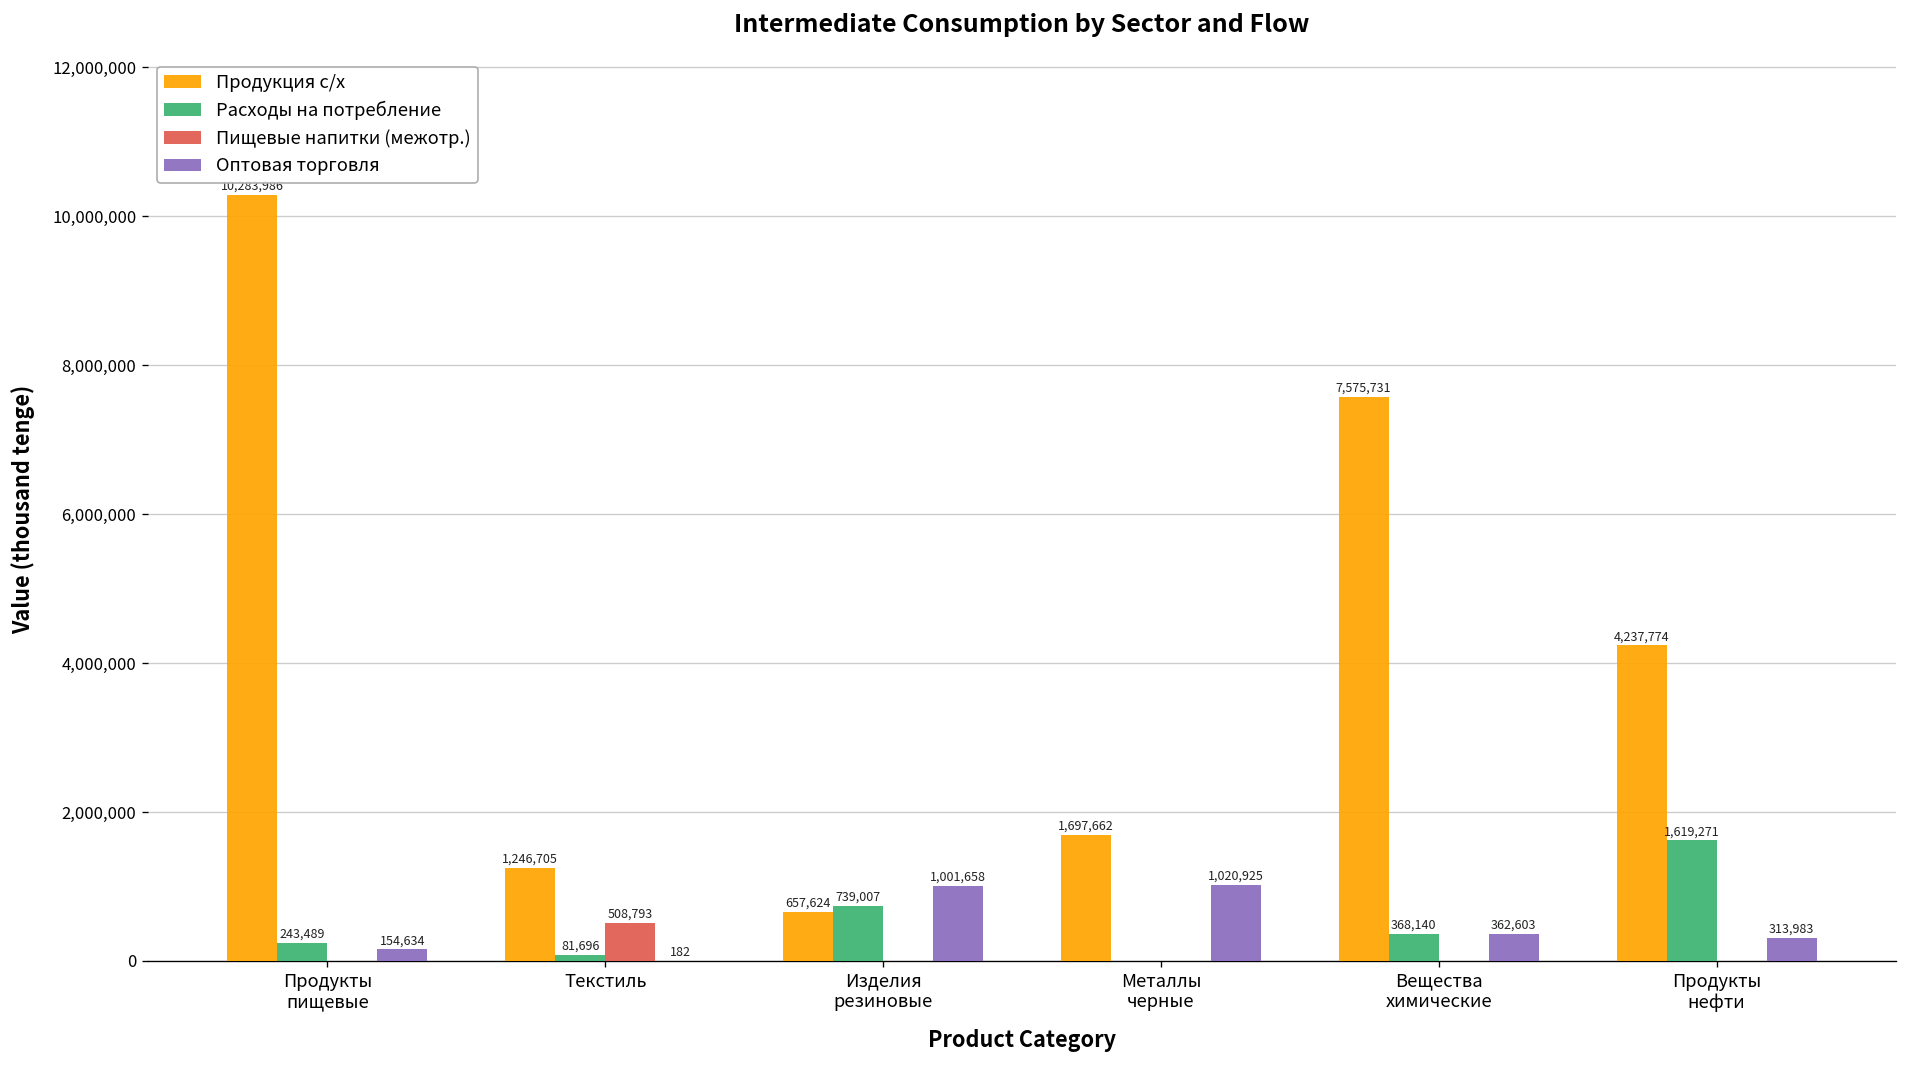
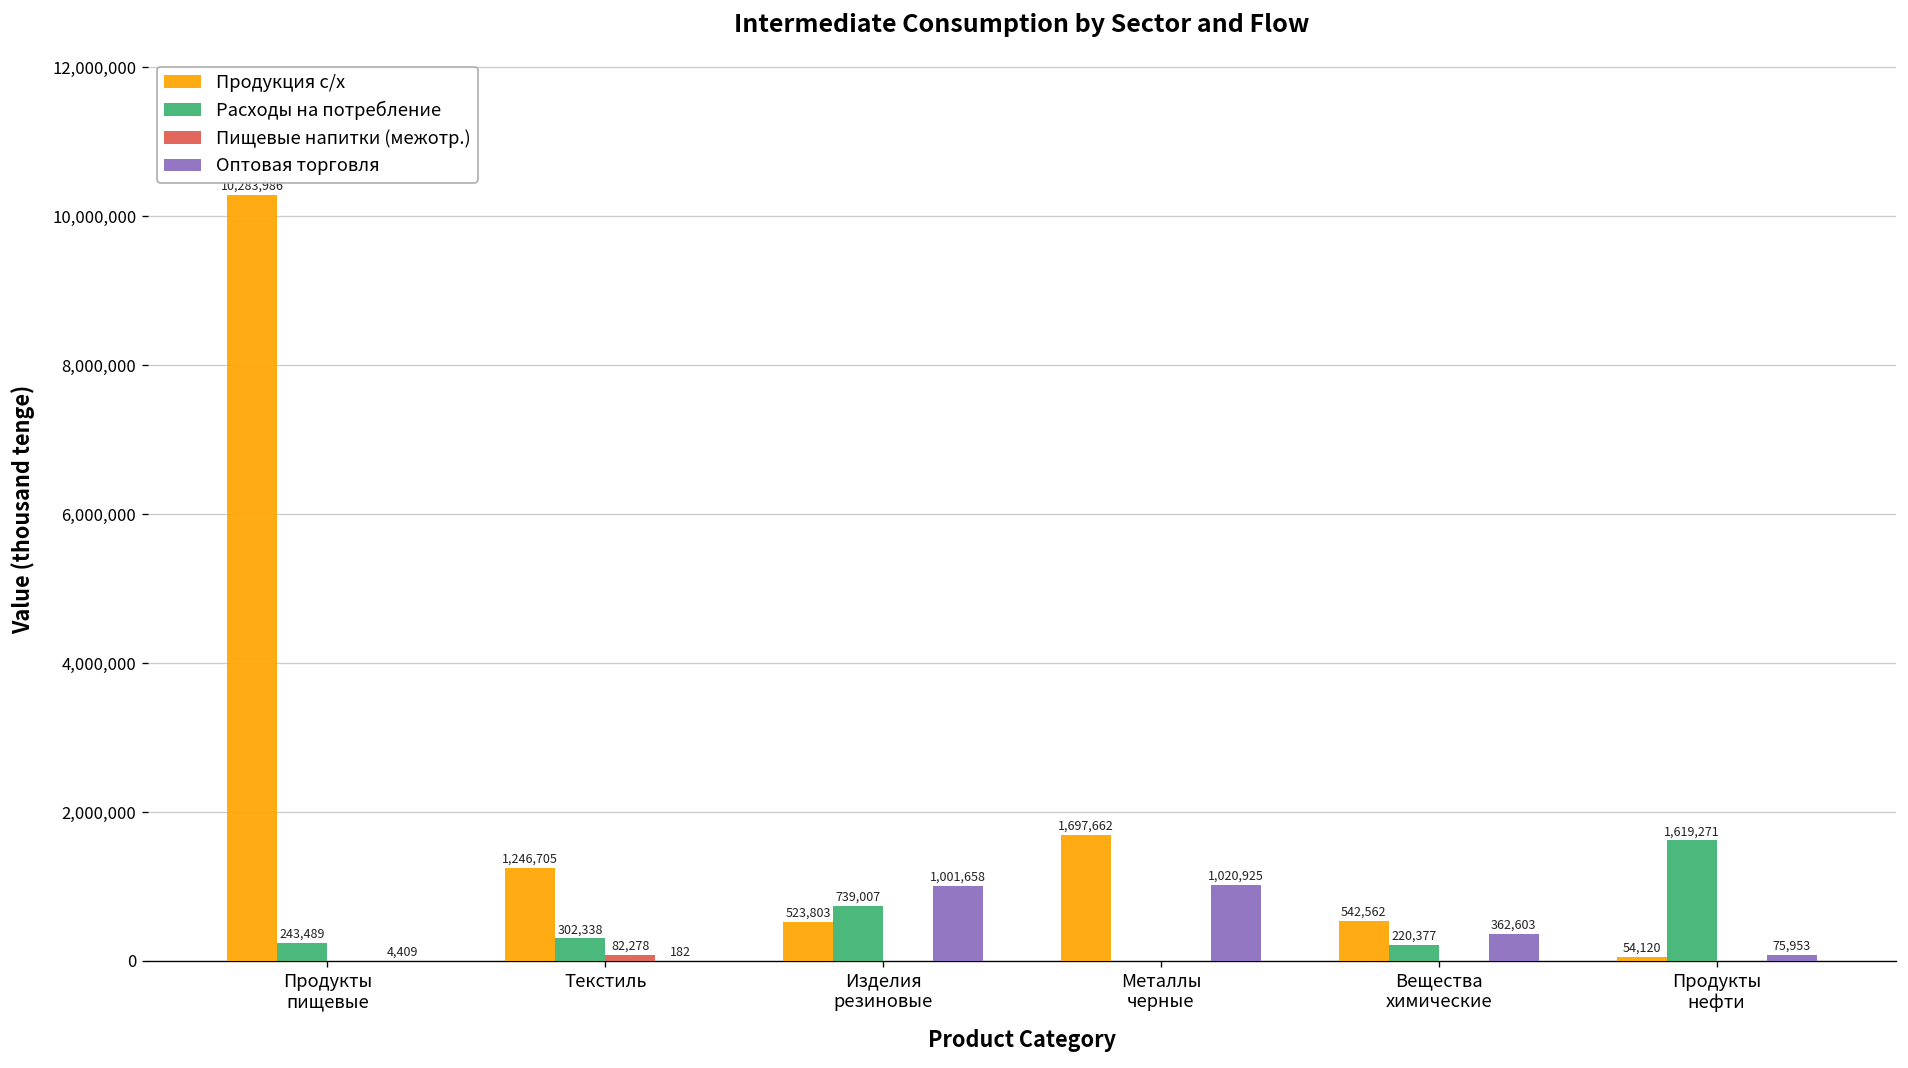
  {
    "Продукция с/х": {
      "Текстиль": "1,246,705",
-     "Изделия резиновые": "657,624",
+     "Изделия резиновые": "523,803",
      "Металлы черные": "1,697,662",
-     "Вещества химические": "7,575,731",
-     "Продукты нефти": "4,237,774"
+     "Вещества химические": "542,562",
+     "Продукты нефти": "54,120"
    },
    "Расходы на потребление": {
      "Продукты пищевые": "243,489",
-     "Текстиль": "81,696",
+     "Текстиль": "302,338",
      "Изделия резиновые": "739,007",
-     "Вещества химические": "368,140",
+     "Вещества химические": "220,377",
      "Продукты нефти": "1,619,271"
    },
    "Пищевые напитки (межотр.)": {
-     "Текстиль": "508,793"
+     "Текстиль": "82,278"
    },
    "Оптовая торговля": {
-     "Продукты пищевые": "154,634",
+     "Продукты пищевые": "4,409",
      "Текстиль": "182",
      "Изделия резиновые": "1,001,658",
      "Металлы черные": "1,020,925",
      "Вещества химические": "362,603",
-     "Продукты нефти": "313,983"
+     "Продукты нефти": "75,953"
    }
  }
